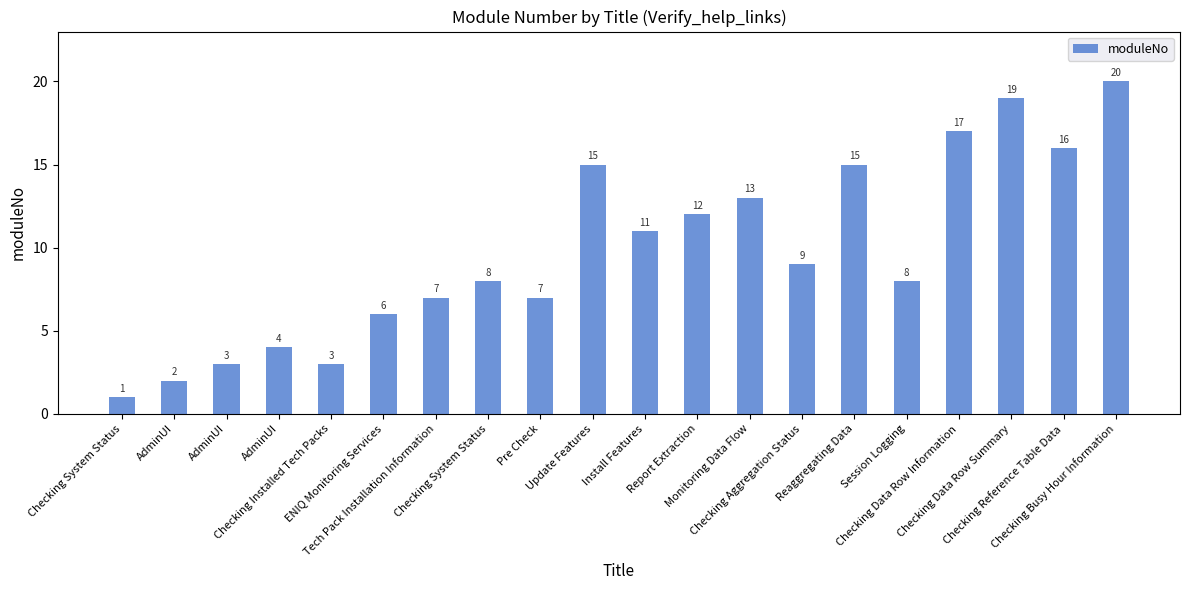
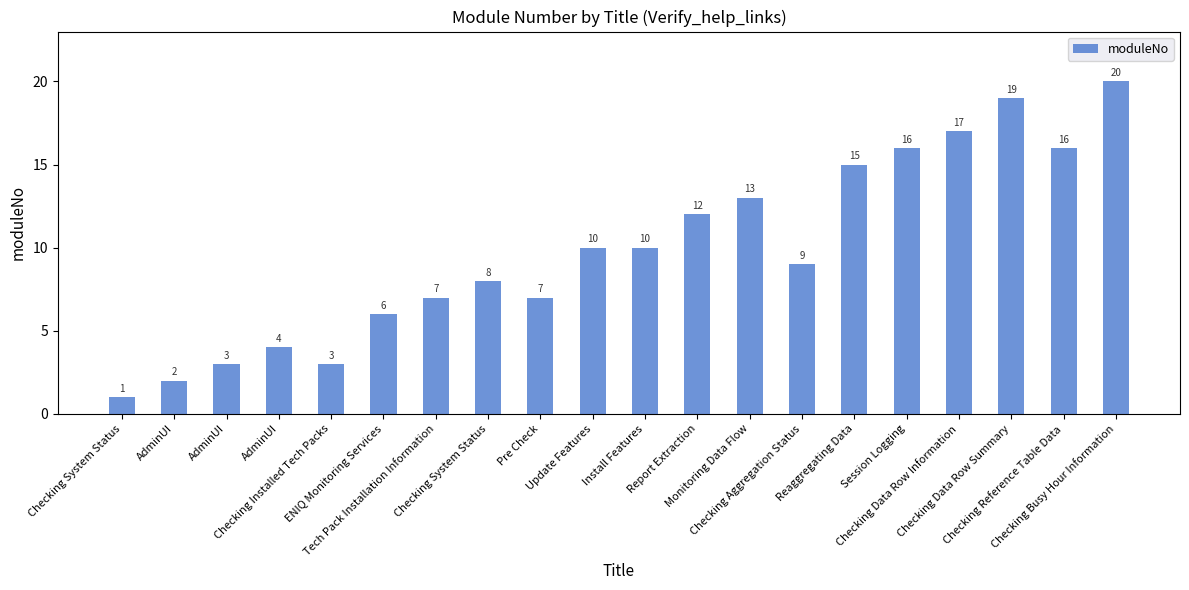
  {
    "Checking Installed Tech Packs": 3,
    "ENIQ Monitoring Services": 6,
    "Tech Pack Installation Information": 7,
    "Pre Check": 7,
-   "Update Features": 15,
-   "Install Features": 11,
+   "Update Features": 10,
+   "Install Features": 10,
    "Report Extraction": 12,
    "Monitoring Data Flow": 13,
    "Checking Aggregation Status": 9,
    "Reaggregating Data": 15,
-   "Session Logging": 8,
+   "Session Logging": 16,
    "Checking Data Row Information": 17,
    "Checking Data Row Summary": 19,
    "Checking Reference Table Data": 16,
    "Checking Busy Hour Information": 20
  }
